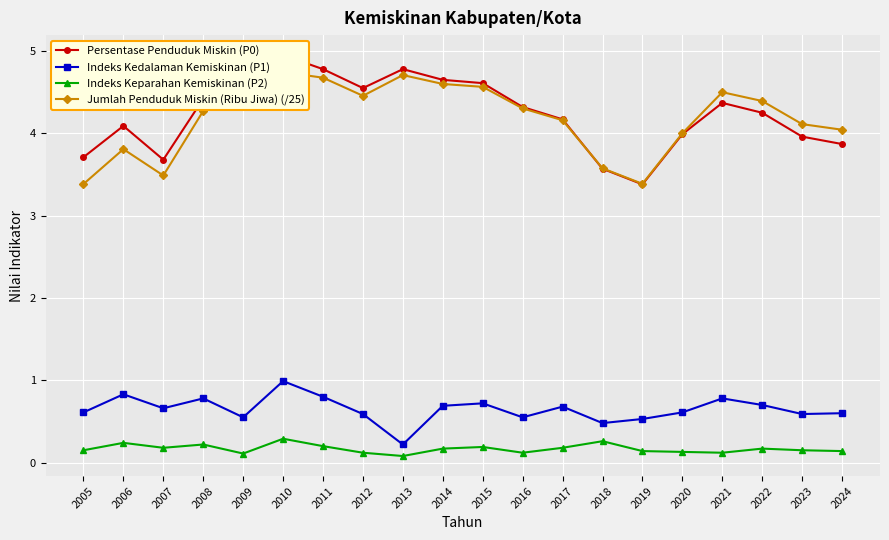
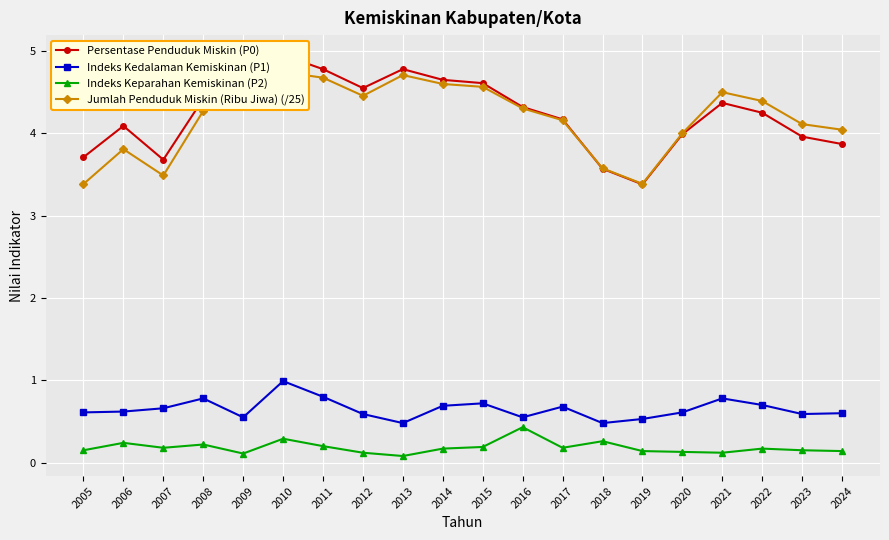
  {
    "Persentase Penduduk Miskin (P0)": {
      "2005": 3.7,
      "2006": 4.1,
      "2007": 3.7,
      "2011": 4.8,
      "2012": 4.6,
      "2013": 4.8,
      "2014": 4.7,
      "2015": 4.6,
      "2021": 4.4,
      "2022": 4.3,
      "2023": 4.0,
      "2024": 3.9
    },
    "Indeks Kedalaman Kemiskinan (P1)": {
      "2005": 0.6,
-     "2006": 0.8,
+     "2006": 0.6,
      "2007": 0.7,
      "2008": 0.8,
      "2009": 0.6,
      "2010": 1.0,
      "2011": 0.8,
      "2012": 0.6,
-     "2013": 0.2,
+     "2013": 0.5,
      "2014": 0.7,
      "2015": 0.7,
      "2016": 0.6,
      "2017": 0.7,
      "2018": 0.5,
      "2019": 0.5,
      "2020": 0.6,
      "2021": 0.8,
      "2022": 0.7,
      "2023": 0.6,
      "2024": 0.6
    },
    "Indeks Keparahan Kemiskinan (P2)": {
      "2005": 0.2,
      "2006": 0.2,
      "2007": 0.2,
      "2008": 0.2,
      "2009": 0.1,
      "2010": 0.3,
      "2011": 0.2,
      "2012": 0.1,
      "2013": 0.1,
      "2014": 0.2,
      "2015": 0.2,
-     "2016": 0.1,
+     "2016": 0.4,
      "2017": 0.2,
      "2018": 0.3,
      "2019": 0.1,
      "2020": 0.1,
      "2021": 0.1,
      "2022": 0.2,
      "2023": 0.2,
      "2024": 0.1
    },
    "Jumlah Penduduk Miskin (Ribu Jiwa) (/25)": {
      "2005": 3.4,
      "2006": 3.8,
      "2007": 3.5,
      "2008": 4.3,
      "2011": 4.7,
      "2012": 4.5,
      "2013": 4.7,
      "2014": 4.6,
      "2015": 4.6,
      "2021": 4.5,
      "2022": 4.4,
      "2023": 4.1,
      "2024": 4.0
    }
  }
